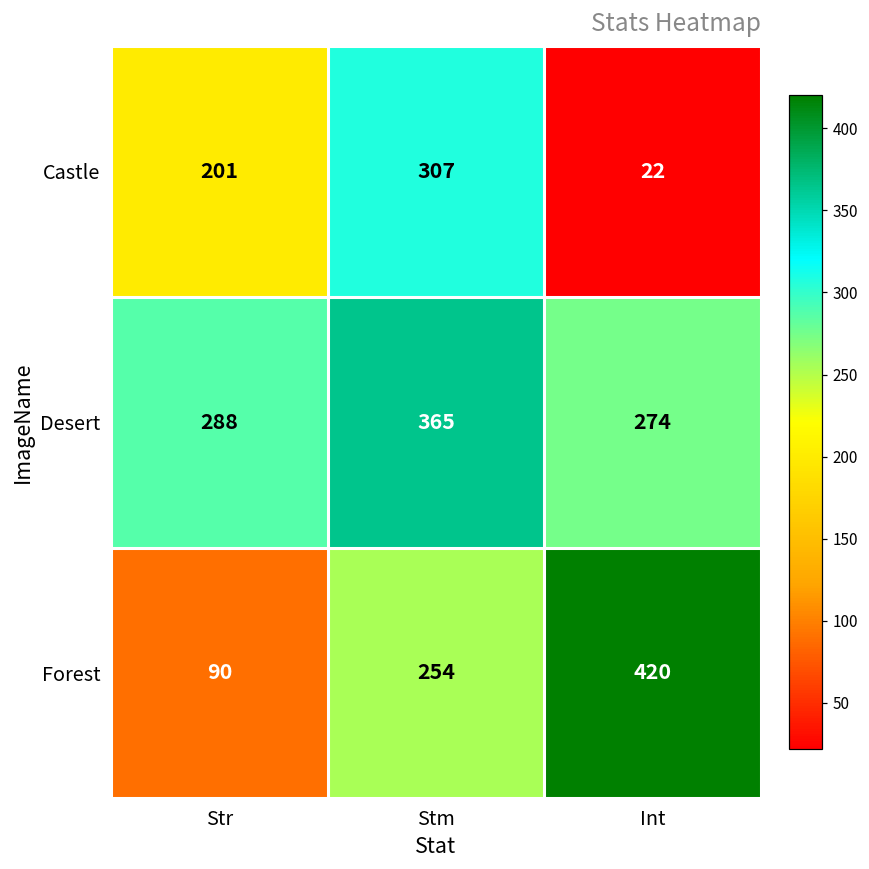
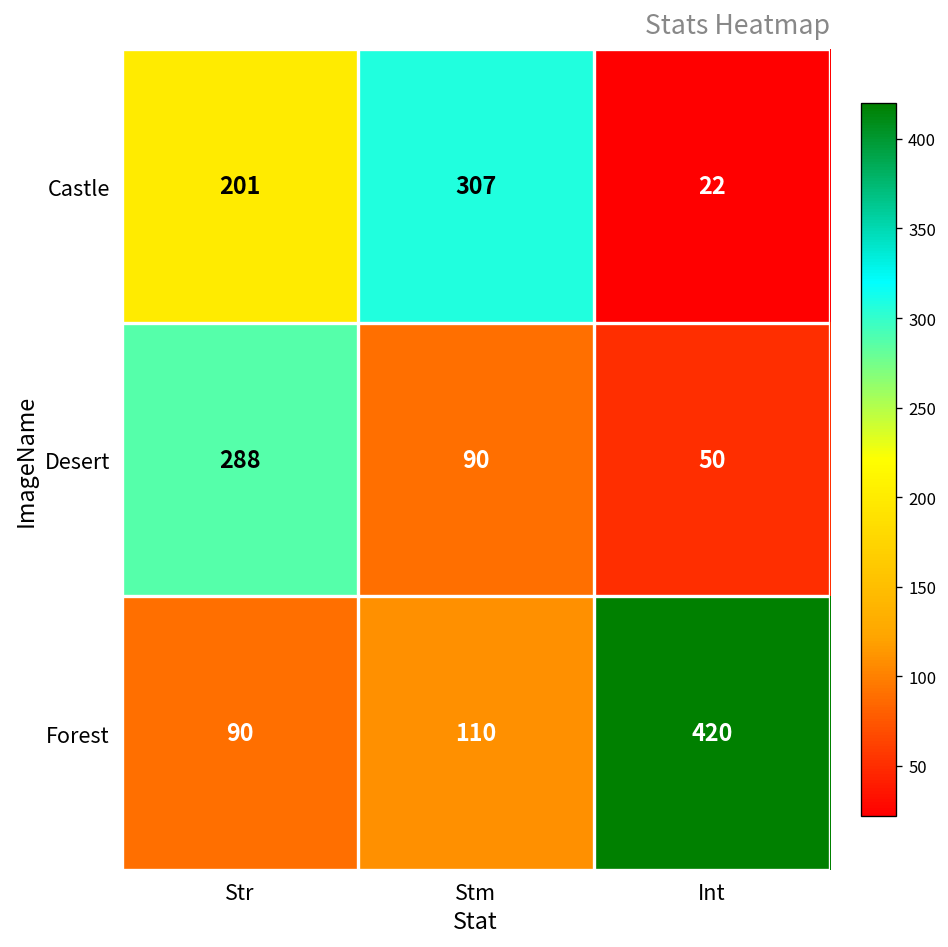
  {
    "Castle": {
      "Str": 201,
      "Stm": 307,
      "Int": 22
    },
    "Desert": {
      "Str": 288,
-     "Stm": 365,
-     "Int": 274
+     "Stm": 90,
+     "Int": 50
    },
    "Forest": {
      "Str": 90,
-     "Stm": 254,
+     "Stm": 110,
      "Int": 420
    }
  }
